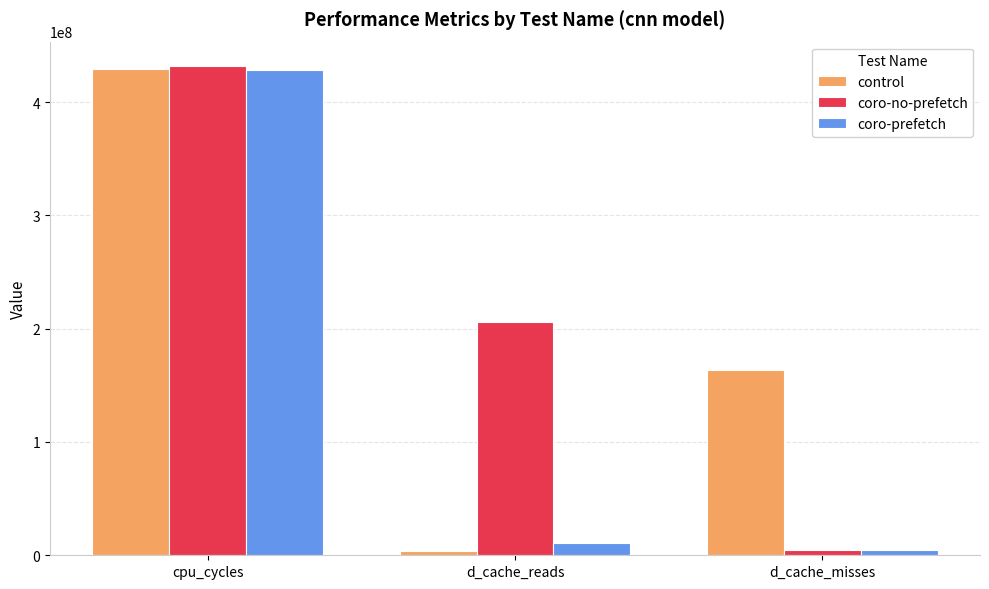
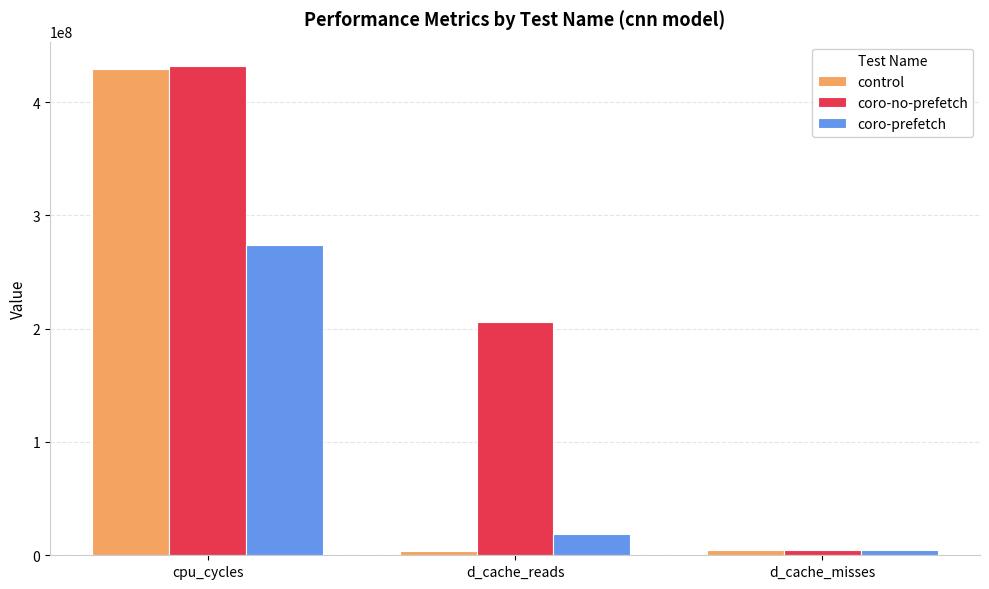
  {
    "control": {
      "cpu_cycles": 429000000,
      "d_cache_reads": 4000000,
-     "d_cache_misses": 164000000
+     "d_cache_misses": 5000000
    },
    "coro-no-prefetch": {
      "cpu_cycles": 432000000,
      "d_cache_reads": 206000000,
      "d_cache_misses": 5000000
    },
    "coro-prefetch": {
-     "cpu_cycles": 429000000,
-     "d_cache_reads": 11000000,
+     "cpu_cycles": 274000000,
+     "d_cache_reads": 19000000,
      "d_cache_misses": 5000000
    }
  }
